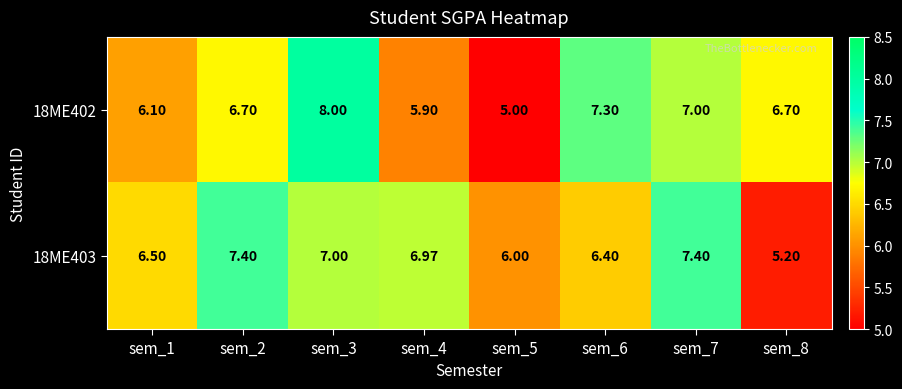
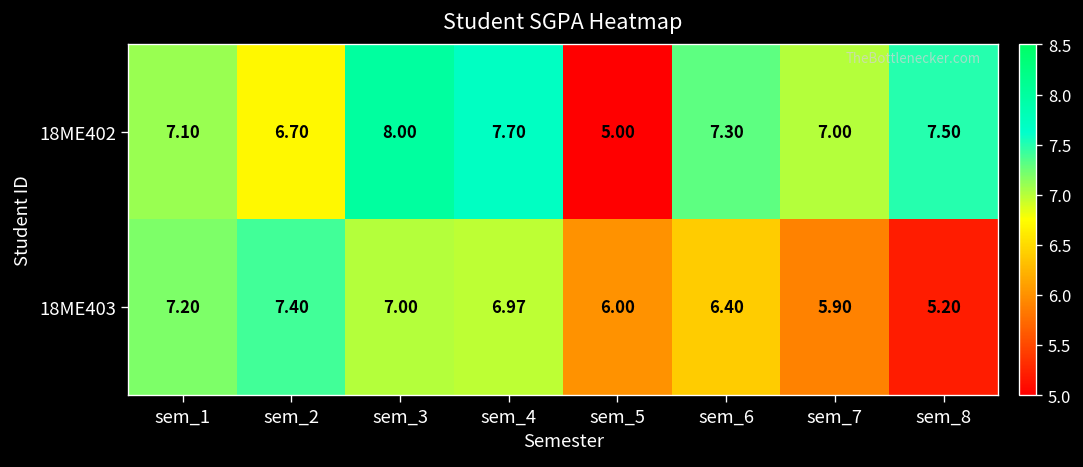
  {
    "18ME402": {
-     "sem_1": 6.10,
+     "sem_1": 7.10,
      "sem_2": 6.70,
      "sem_3": 8.00,
-     "sem_4": 5.90,
+     "sem_4": 7.70,
      "sem_5": 5.00,
      "sem_6": 7.30,
      "sem_7": 7.00,
-     "sem_8": 6.70
+     "sem_8": 7.50
    },
    "18ME403": {
-     "sem_1": 6.50,
+     "sem_1": 7.20,
      "sem_2": 7.40,
      "sem_3": 7.00,
      "sem_4": 6.97,
      "sem_5": 6.00,
      "sem_6": 6.40,
-     "sem_7": 7.40,
+     "sem_7": 5.90,
      "sem_8": 5.20
    }
  }
